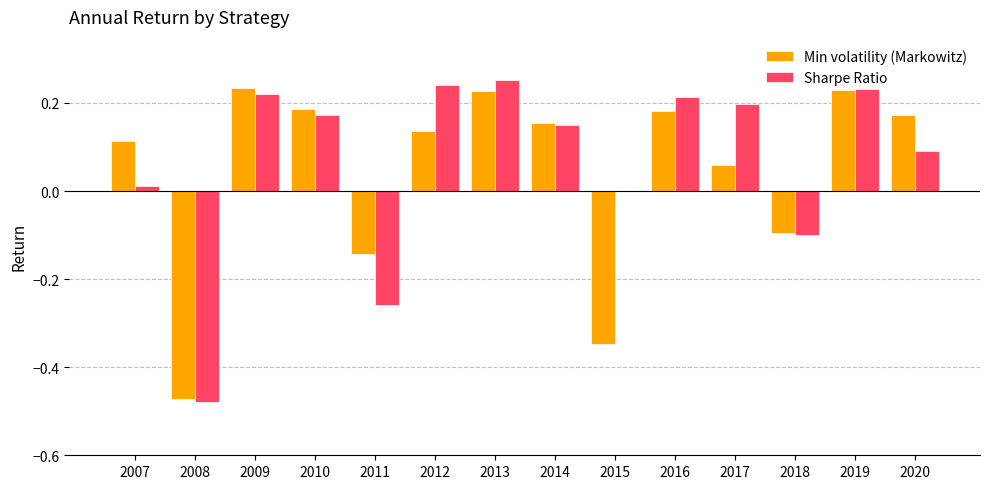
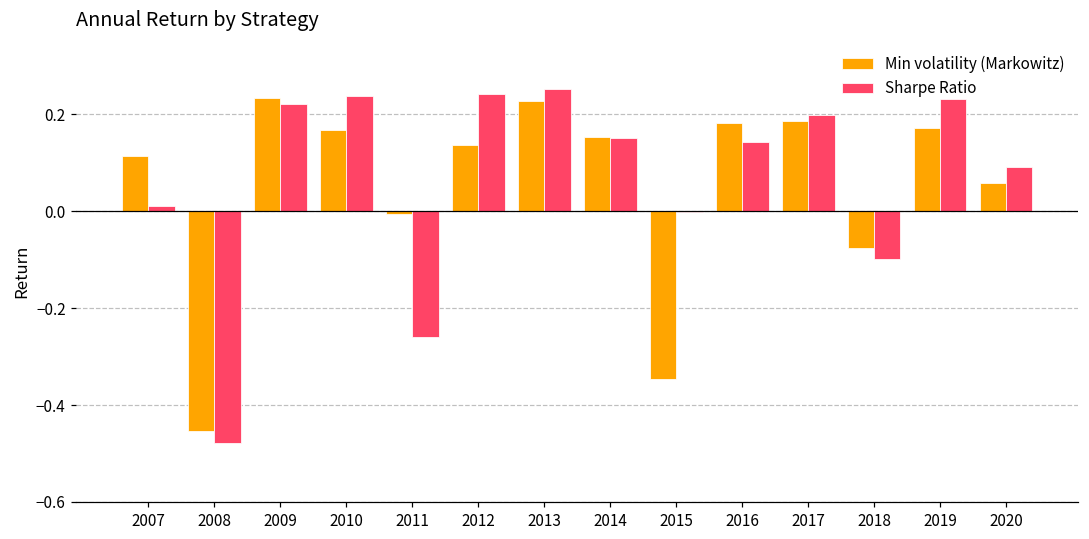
  {
    "Min volatility (Markowitz)": {
      "2007": 0.11,
-     "2008": -0.47,
+     "2008": -0.45,
      "2009": 0.23,
-     "2010": 0.19,
-     "2011": -0.14,
+     "2010": 0.17,
+     "2011": 0.00,
      "2012": 0.14,
      "2013": 0.23,
      "2014": 0.15,
      "2015": -0.35,
      "2016": 0.18,
-     "2017": 0.06,
-     "2018": -0.09,
-     "2019": 0.23,
-     "2020": 0.17
+     "2017": 0.19,
+     "2018": -0.08,
+     "2019": 0.17,
+     "2020": 0.06
    },
    "Sharpe Ratio": {
      "2007": 0.01,
      "2008": -0.48,
      "2009": 0.22,
-     "2010": 0.17,
+     "2010": 0.24,
      "2011": -0.26,
      "2012": 0.24,
      "2013": 0.25,
      "2014": 0.15,
-     "2016": 0.21,
+     "2016": 0.14,
      "2017": 0.20,
      "2018": -0.10,
      "2019": 0.23,
      "2020": 0.09
    }
  }
